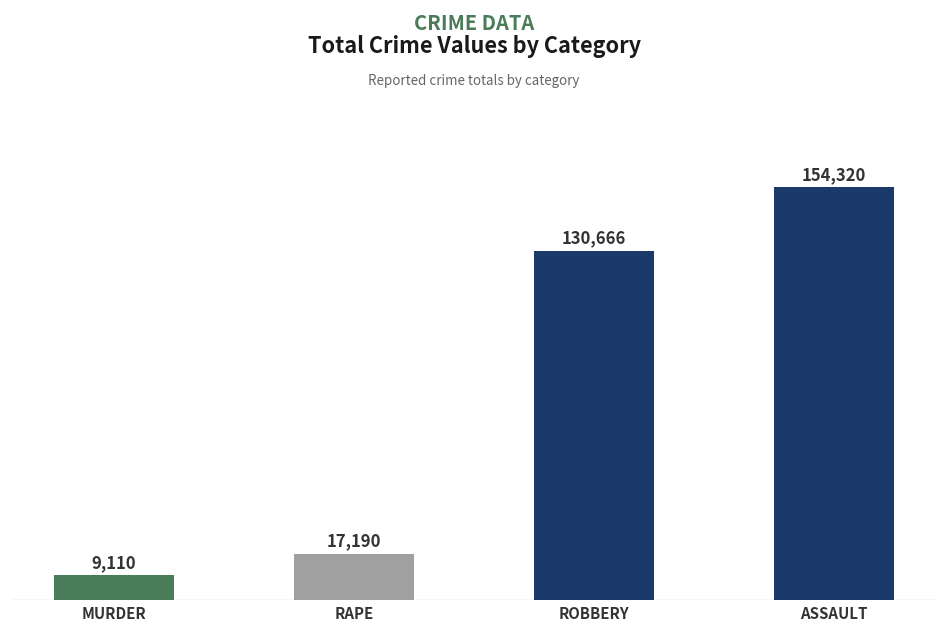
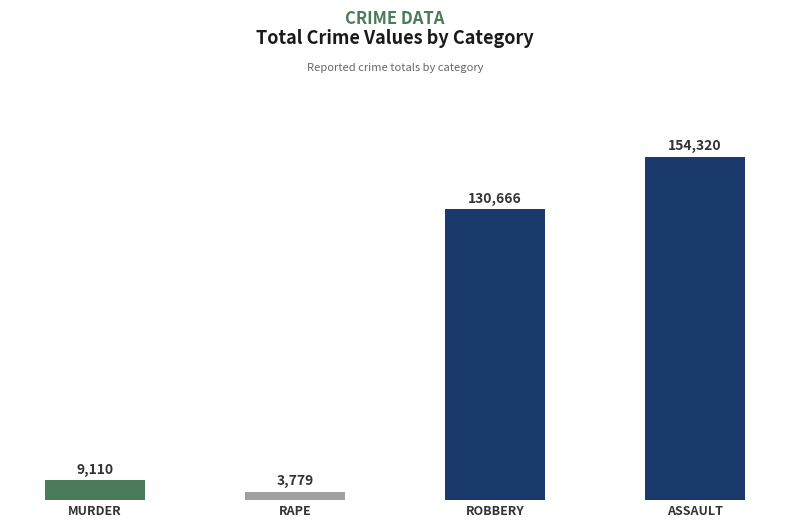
  {
    "MURDER": "9,110",
-   "RAPE": "17,190",
+   "RAPE": "3,779",
    "ROBBERY": "130,666",
    "ASSAULT": "154,320"
  }
